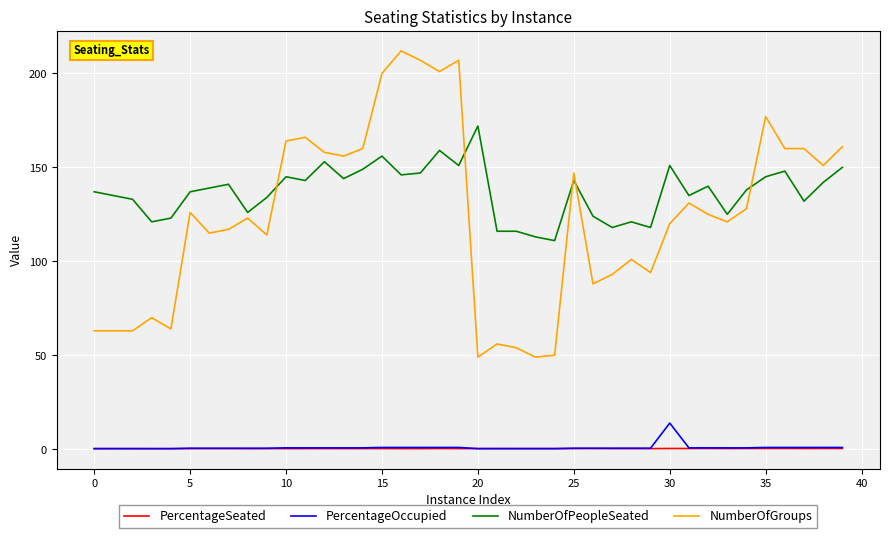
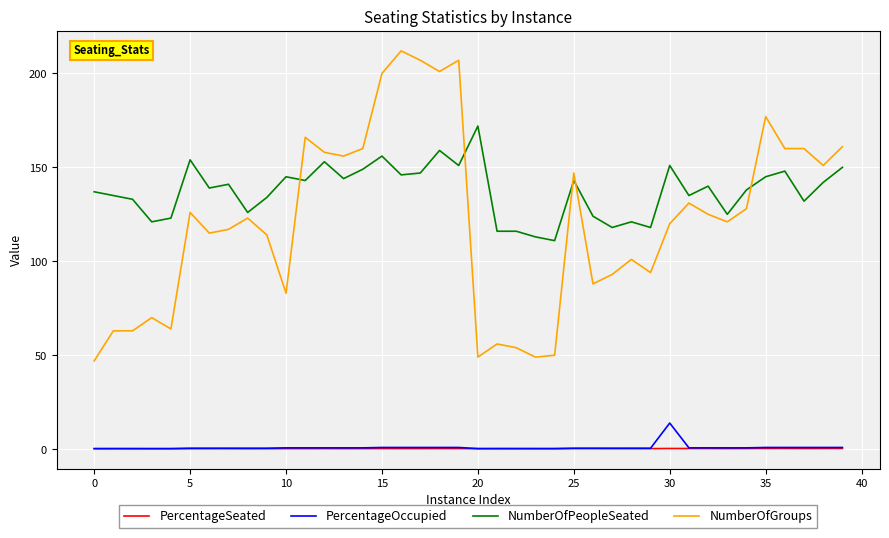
  {
    "PercentageSeated": {
      "30": 0
    },
    "PercentageOccupied": {
      "30": 14
    },
    "NumberOfPeopleSeated": {
      "0": 137,
-     "5": 137,
+     "5": 154,
      "10": 145,
      "15": 156,
      "20": 172,
      "25": 143,
      "30": 151,
      "35": 145
    },
    "NumberOfGroups": {
-     "0": 63,
+     "0": 47,
      "5": 126,
-     "10": 164,
+     "10": 83,
      "15": 200,
      "20": 49,
      "25": 147,
      "30": 120,
      "35": 177
    }
  }
